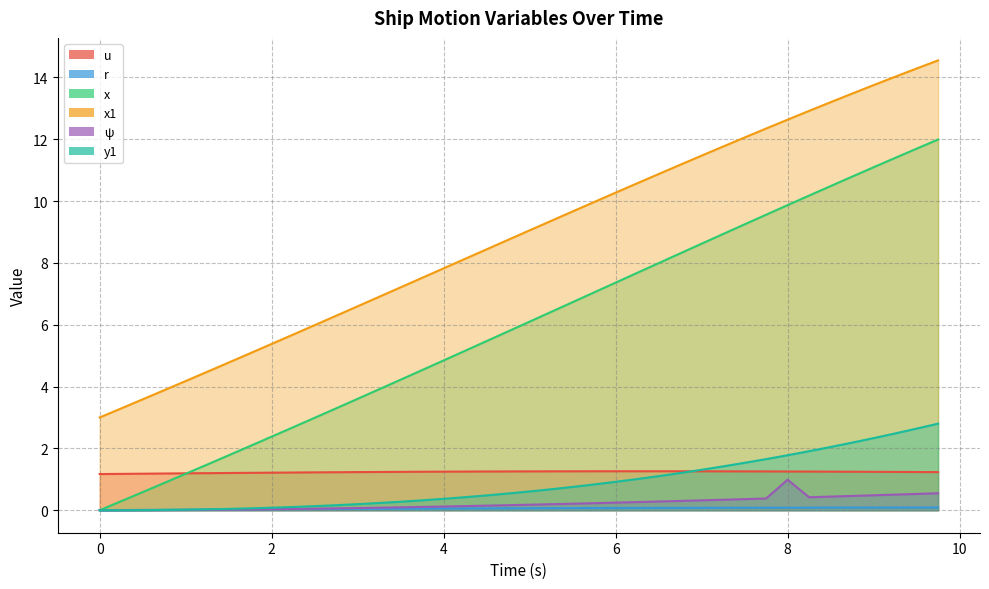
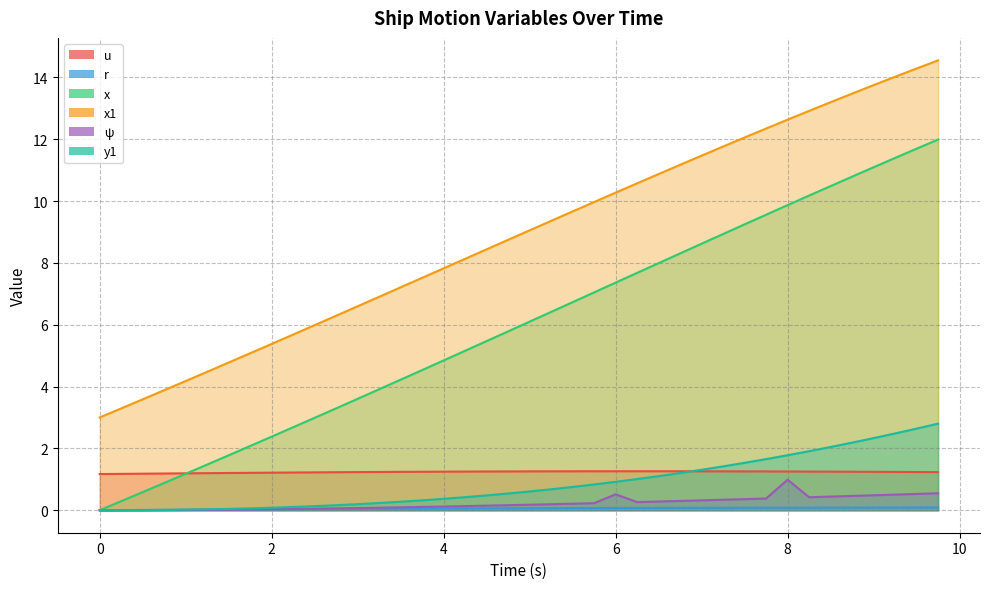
  {
    "ψ": {
-     "6": 0.2,
+     "6": 0.5,
      "8": 1.0
    }
  }
